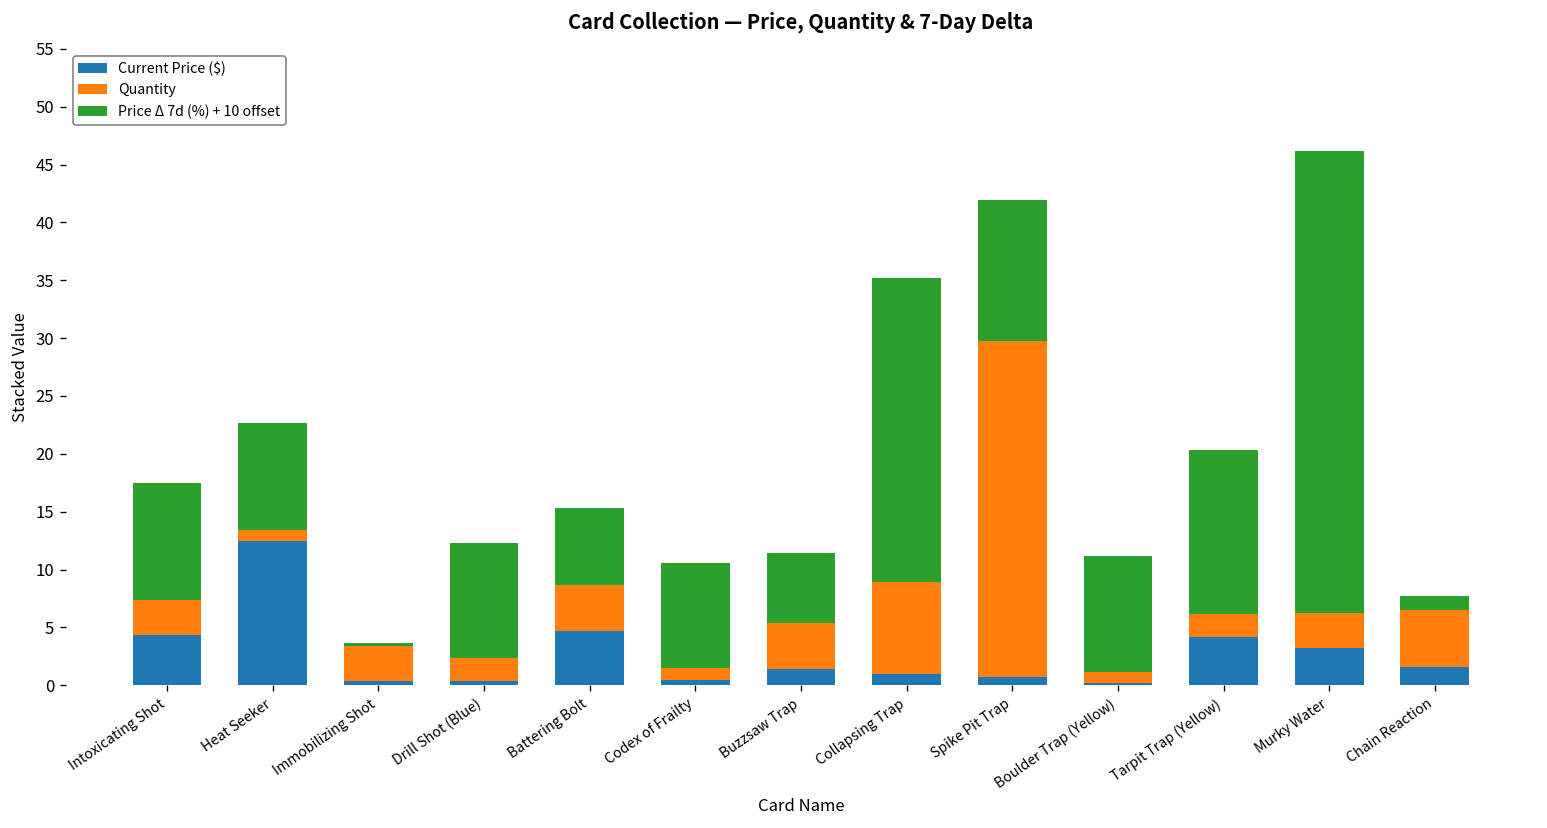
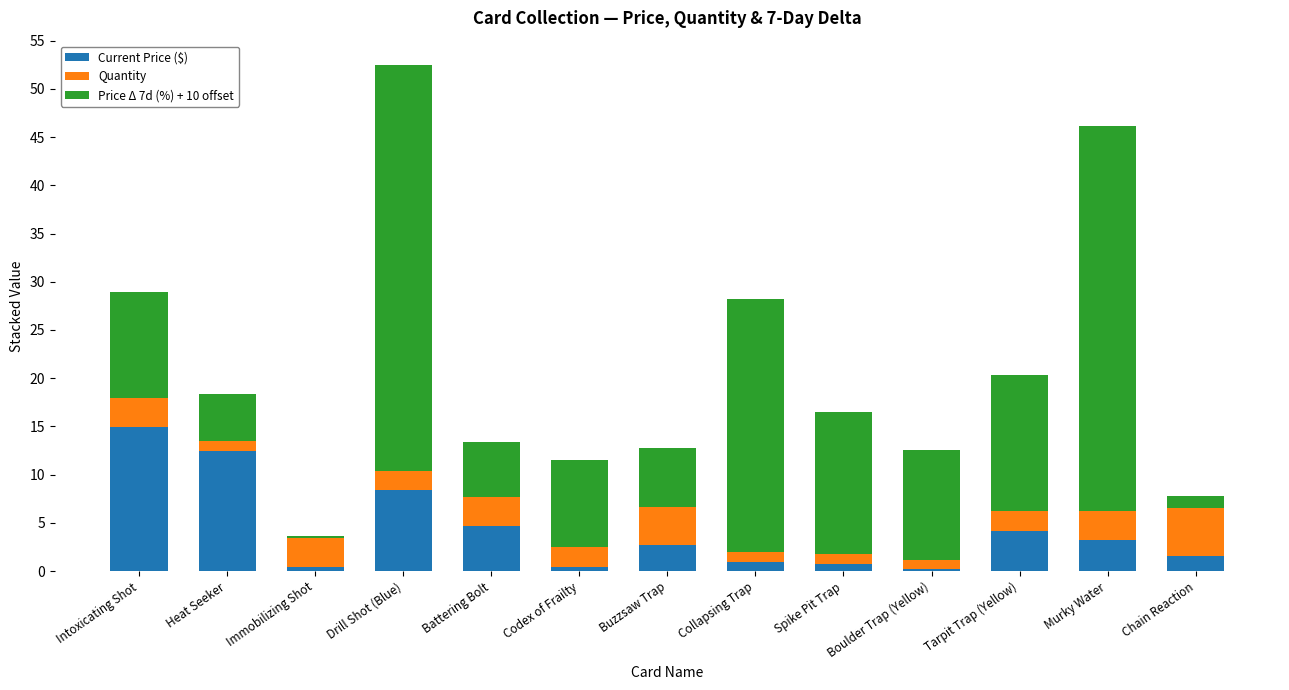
  {
    "Current Price ($)": {
-     "Intoxicating Shot": 4,
+     "Intoxicating Shot": 15,
      "Heat Seeker": 12,
      "Immobilizing Shot": 0,
-     "Drill Shot (Blue)": 0,
+     "Drill Shot (Blue)": 8,
      "Battering Bolt": 5,
      "Codex of Frailty": 0,
-     "Buzzsaw Trap": 1,
+     "Buzzsaw Trap": 3,
      "Collapsing Trap": 1,
      "Spike Pit Trap": 1,
      "Tarpit Trap (Yellow)": 4,
      "Murky Water": 3,
      "Chain Reaction": 2
    },
    "Quantity": {
      "Intoxicating Shot": 3,
      "Heat Seeker": 1,
      "Immobilizing Shot": 3,
      "Drill Shot (Blue)": 2,
-     "Battering Bolt": 4,
-     "Codex of Frailty": 1,
+     "Battering Bolt": 3,
+     "Codex of Frailty": 2,
      "Buzzsaw Trap": 4,
-     "Collapsing Trap": 8,
-     "Spike Pit Trap": 29,
+     "Collapsing Trap": 1,
+     "Spike Pit Trap": 1,
      "Boulder Trap (Yellow)": 1,
      "Tarpit Trap (Yellow)": 2,
      "Murky Water": 3,
      "Chain Reaction": 5
    },
    "Price Δ 7d (%) + 10 offset": {
-     "Intoxicating Shot": 10,
-     "Heat Seeker": 9,
+     "Intoxicating Shot": 11,
+     "Heat Seeker": 5,
      "Immobilizing Shot": 0,
-     "Drill Shot (Blue)": 10,
-     "Battering Bolt": 7,
+     "Drill Shot (Blue)": 42,
+     "Battering Bolt": 6,
      "Codex of Frailty": 9,
      "Buzzsaw Trap": 6,
      "Collapsing Trap": 26,
-     "Spike Pit Trap": 12,
-     "Boulder Trap (Yellow)": 10,
+     "Spike Pit Trap": 15,
+     "Boulder Trap (Yellow)": 11,
      "Tarpit Trap (Yellow)": 14,
      "Murky Water": 40,
      "Chain Reaction": 1
    }
  }
